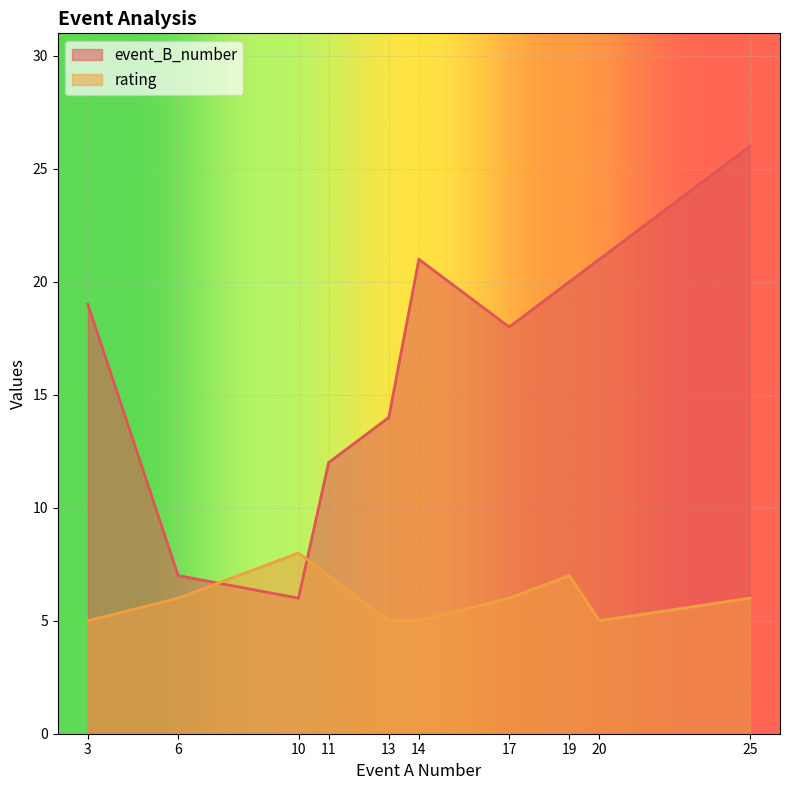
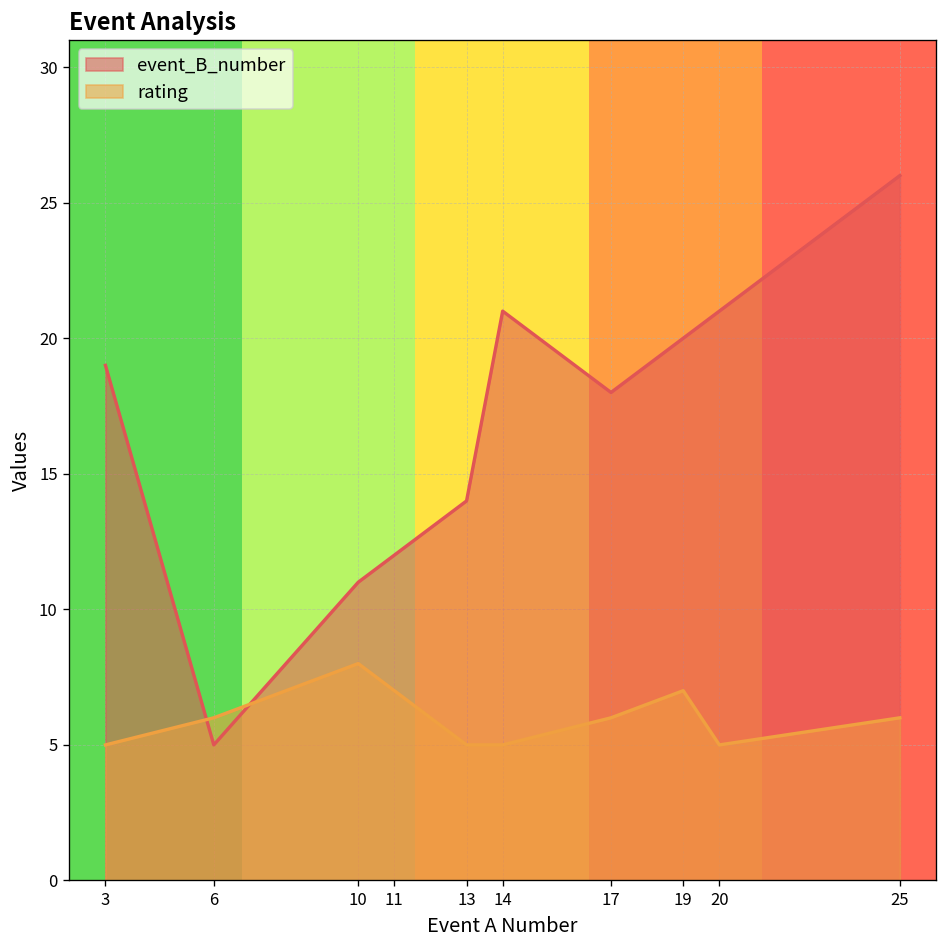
  {
    "event_B_number": {
      "3": 19,
-     "6": 7,
-     "10": 6,
+     "6": 5,
+     "10": 11,
      "11": 12,
      "13": 14,
      "14": 21,
      "17": 18,
      "19": 20,
      "20": 21,
      "25": 26
    },
    "rating": {
      "3": 5,
      "6": 6,
      "10": 8,
      "11": 7,
      "13": 5,
      "14": 5,
      "17": 6,
      "19": 7,
      "20": 5,
      "25": 6
    }
  }
